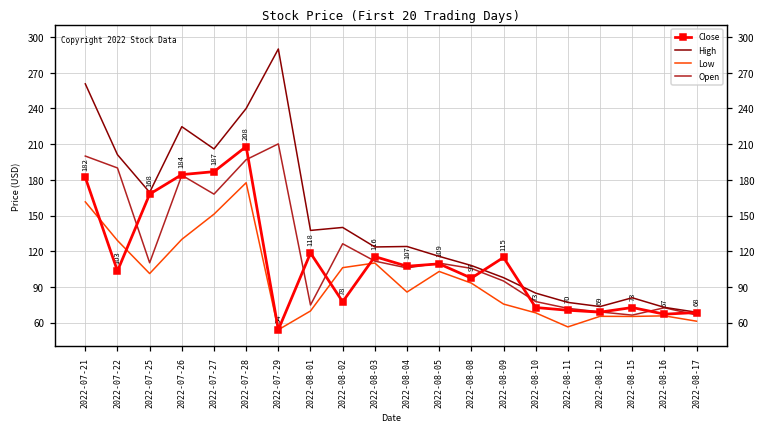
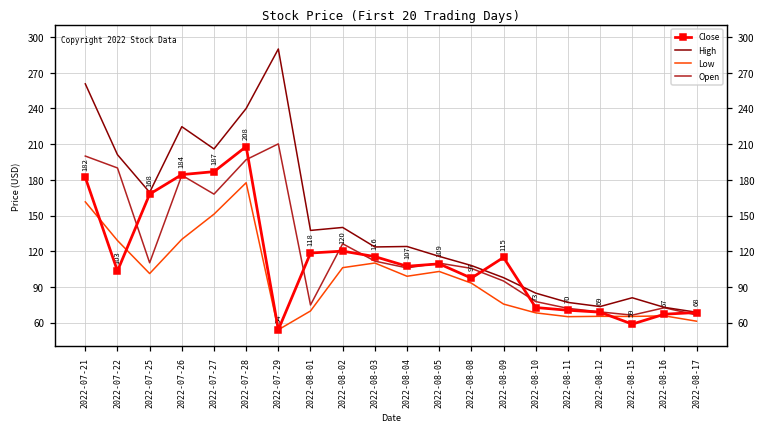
  {
    "Close": {
      "2022-07-22": 103,
      "2022-07-28": 208,
-     "2022-08-02": 78,
+     "2022-08-02": 120,
      "2022-08-09": 115,
-     "2022-08-15": 73
+     "2022-08-15": 59
    },
    "High": {
      "2022-07-21": 261,
      "2022-07-22": 201,
      "2022-07-26": 225,
      "2022-07-28": 240,
      "2022-07-29": 290,
      "2022-08-02": 140,
      "2022-08-09": 98,
      "2022-08-15": 81
    },
    "Low": {
      "2022-07-21": 162,
      "2022-07-22": 129,
      "2022-07-25": 101,
      "2022-07-26": 130,
      "2022-07-27": 151,
      "2022-07-28": 178,
      "2022-08-01": 70,
      "2022-08-02": 106,
-     "2022-08-04": 86,
+     "2022-08-04": 99,
      "2022-08-05": 103,
      "2022-08-08": 93,
      "2022-08-09": 76,
      "2022-08-10": 68,
-     "2022-08-11": 56,
+     "2022-08-11": 65,
      "2022-08-12": 65,
      "2022-08-17": 61
    },
    "Open": {
      "2022-07-22": 190,
      "2022-07-25": 110,
      "2022-07-27": 168,
      "2022-07-28": 197,
      "2022-07-29": 210,
      "2022-08-01": 75,
      "2022-08-09": 95,
      "2022-08-10": 78
    }
  }
